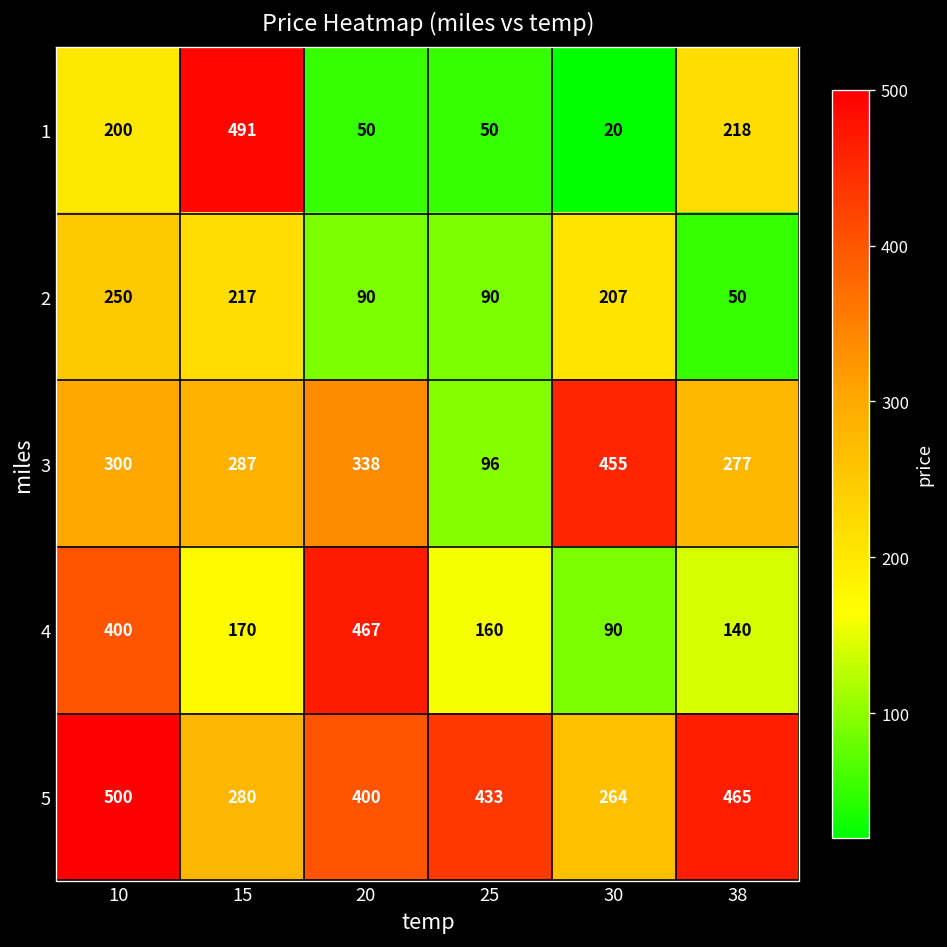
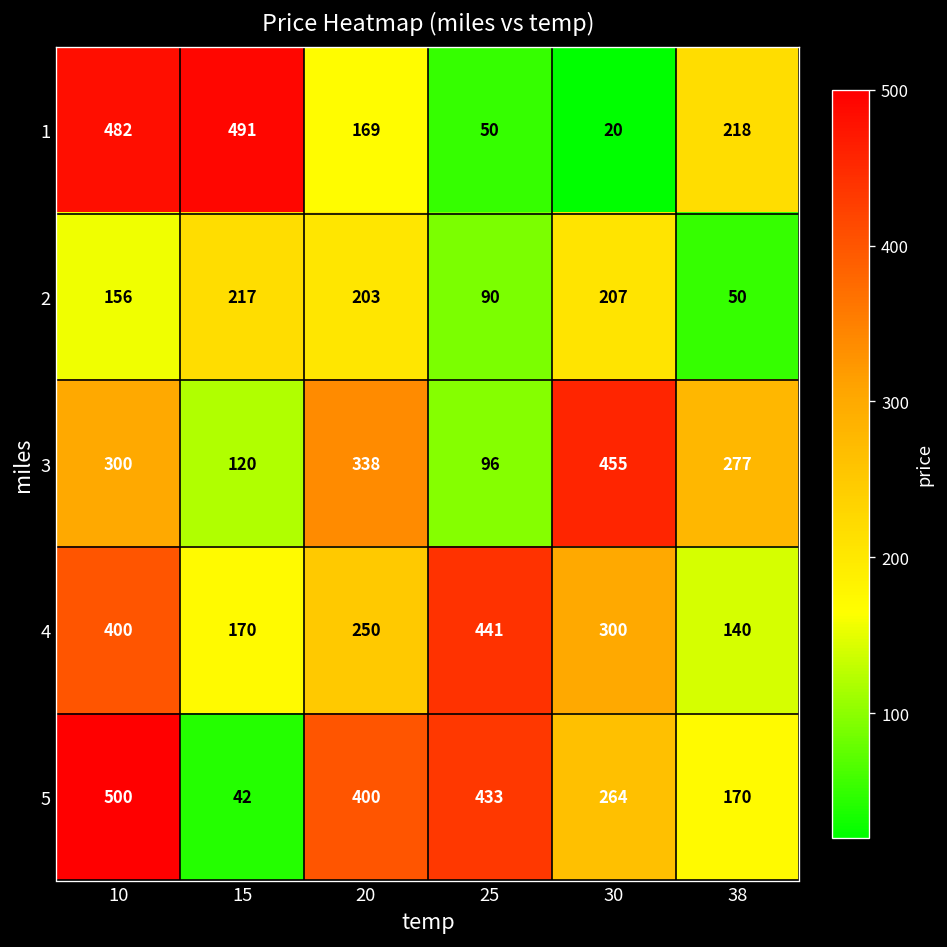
  {
    "1": {
-     "10": 200,
+     "10": 482,
      "15": 491,
-     "20": 50,
+     "20": 169,
      "25": 50,
      "30": 20,
      "38": 218
    },
    "2": {
-     "10": 250,
+     "10": 156,
      "15": 217,
-     "20": 90,
+     "20": 203,
      "25": 90,
      "30": 207,
      "38": 50
    },
    "3": {
      "10": 300,
-     "15": 287,
+     "15": 120,
      "20": 338,
      "25": 96,
      "30": 455,
      "38": 277
    },
    "4": {
      "10": 400,
      "15": 170,
-     "20": 467,
-     "25": 160,
-     "30": 90,
+     "20": 250,
+     "25": 441,
+     "30": 300,
      "38": 140
    },
    "5": {
      "10": 500,
-     "15": 280,
+     "15": 42,
      "20": 400,
      "25": 433,
      "30": 264,
-     "38": 465
+     "38": 170
    }
  }
